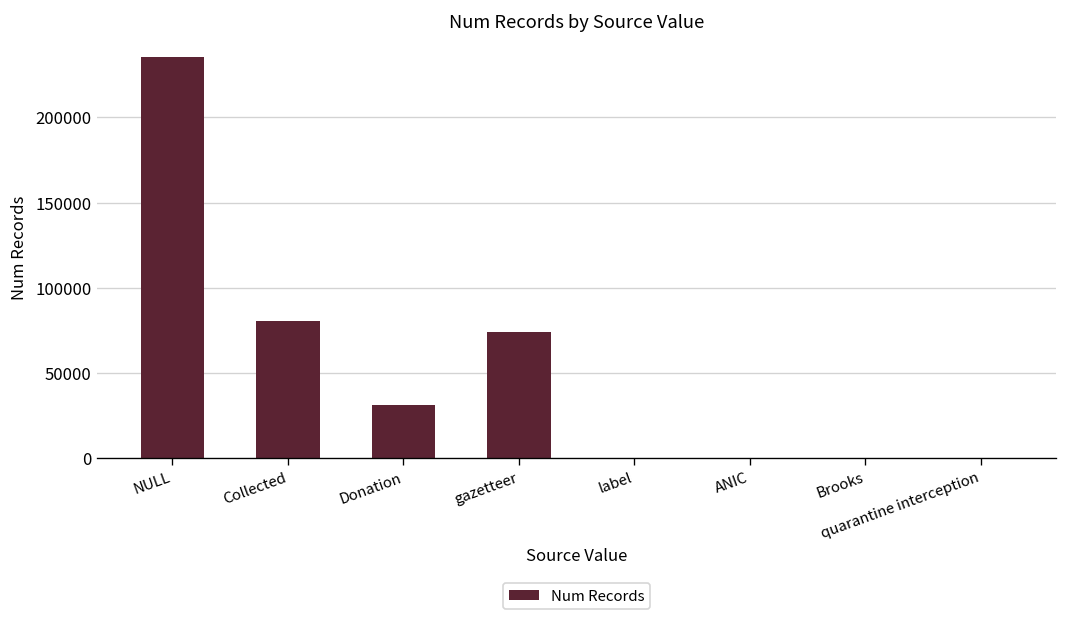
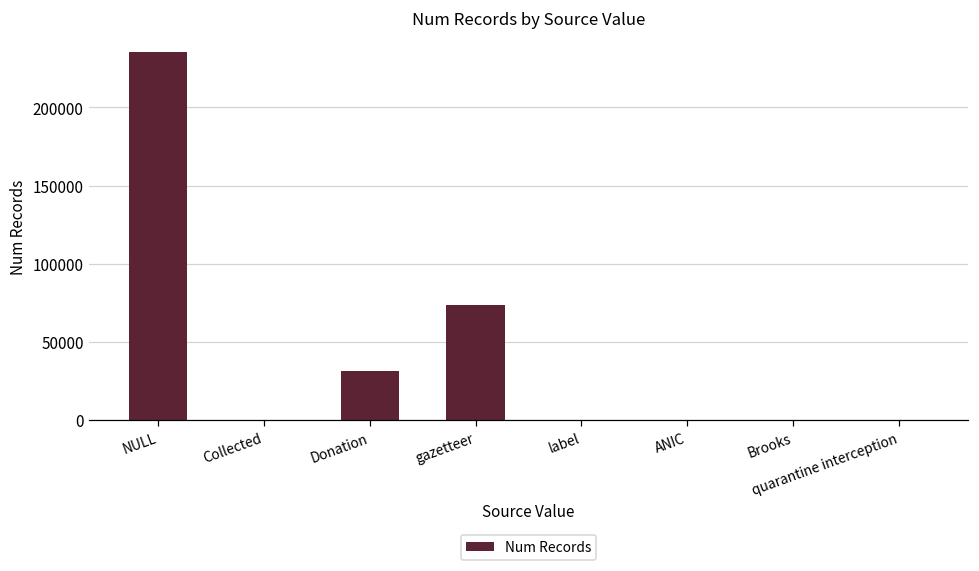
  {
    "NULL": 235000,
-   "Collected": 80000,
+   "Collected": 0,
    "Donation": 31000,
    "gazetteer": 74000
  }
